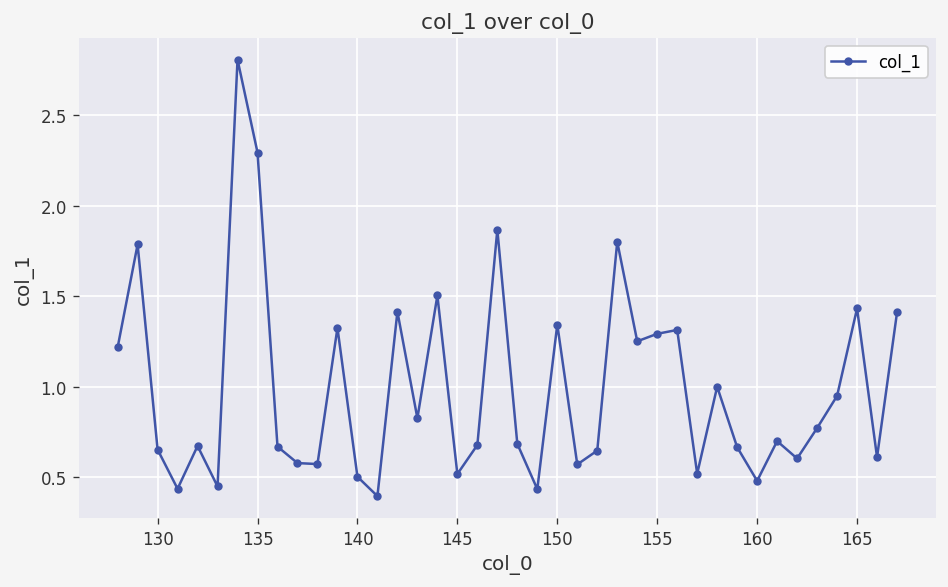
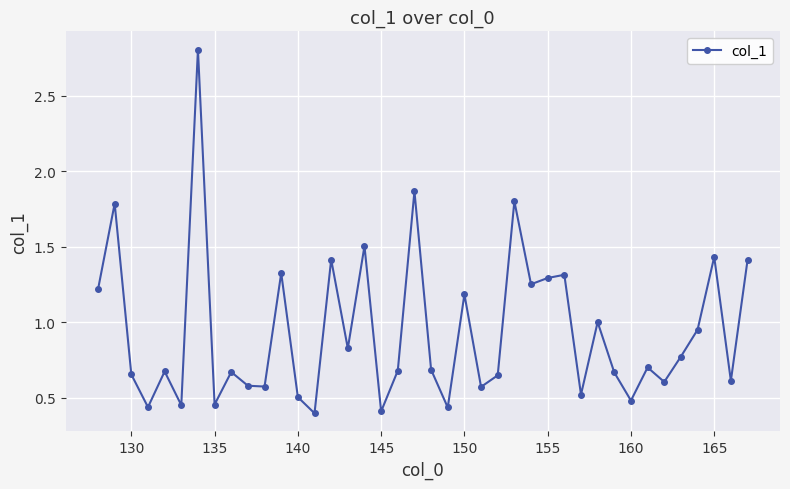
  {
    "130": 0.65,
-   "135": 2.29,
+   "135": 0.45,
    "140": 0.50,
-   "145": 0.52,
-   "150": 1.34,
+   "145": 0.41,
+   "150": 1.18,
    "155": 1.29,
    "160": 0.48,
    "165": 1.43
  }
